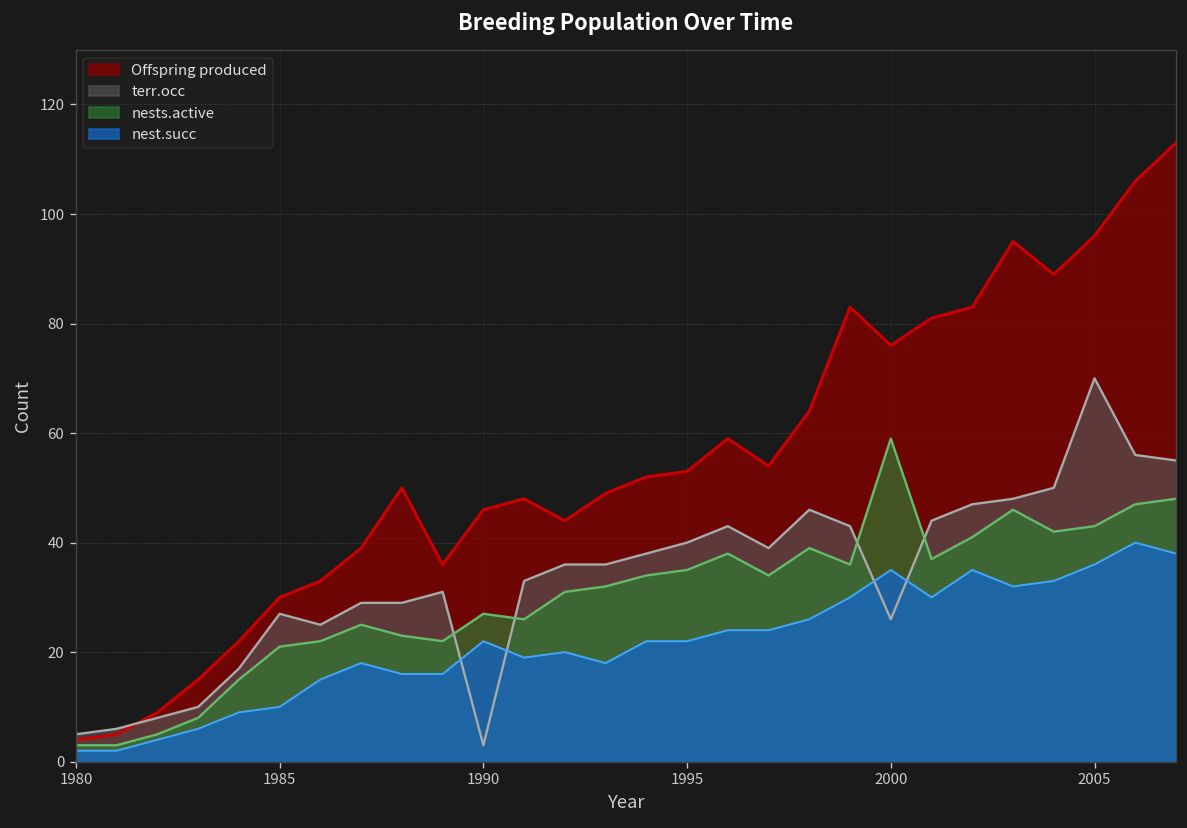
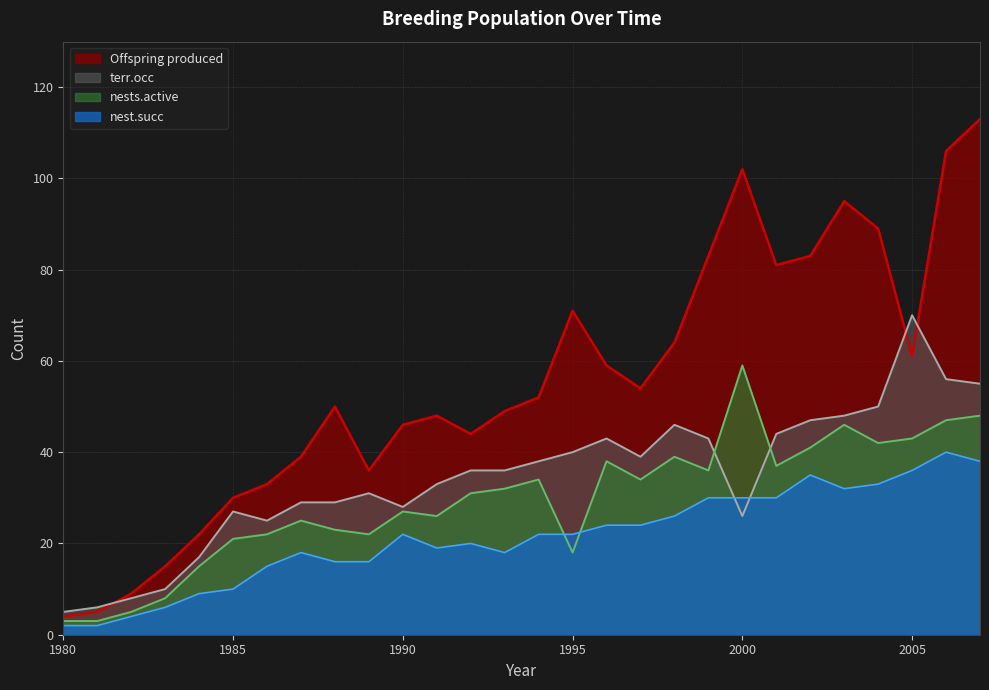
  {
    "Offspring produced": {
      "1980": 4,
      "1985": 30,
      "1990": 46,
-     "1995": 53,
-     "2000": 76,
-     "2005": 96
+     "1995": 71,
+     "2000": 102,
+     "2005": 61
    },
    "terr.occ": {
      "1980": 5,
      "1985": 27,
-     "1990": 3,
+     "1990": 28,
      "1995": 40,
      "2000": 26,
      "2005": 70
    },
    "nests.active": {
      "1980": 3,
      "1985": 21,
      "1990": 27,
-     "1995": 35,
+     "1995": 18,
      "2000": 59,
      "2005": 43
    },
    "nest.succ": {
      "1980": 2,
      "1985": 10,
      "1990": 22,
      "1995": 22,
-     "2000": 35,
+     "2000": 30,
      "2005": 36
    }
  }
